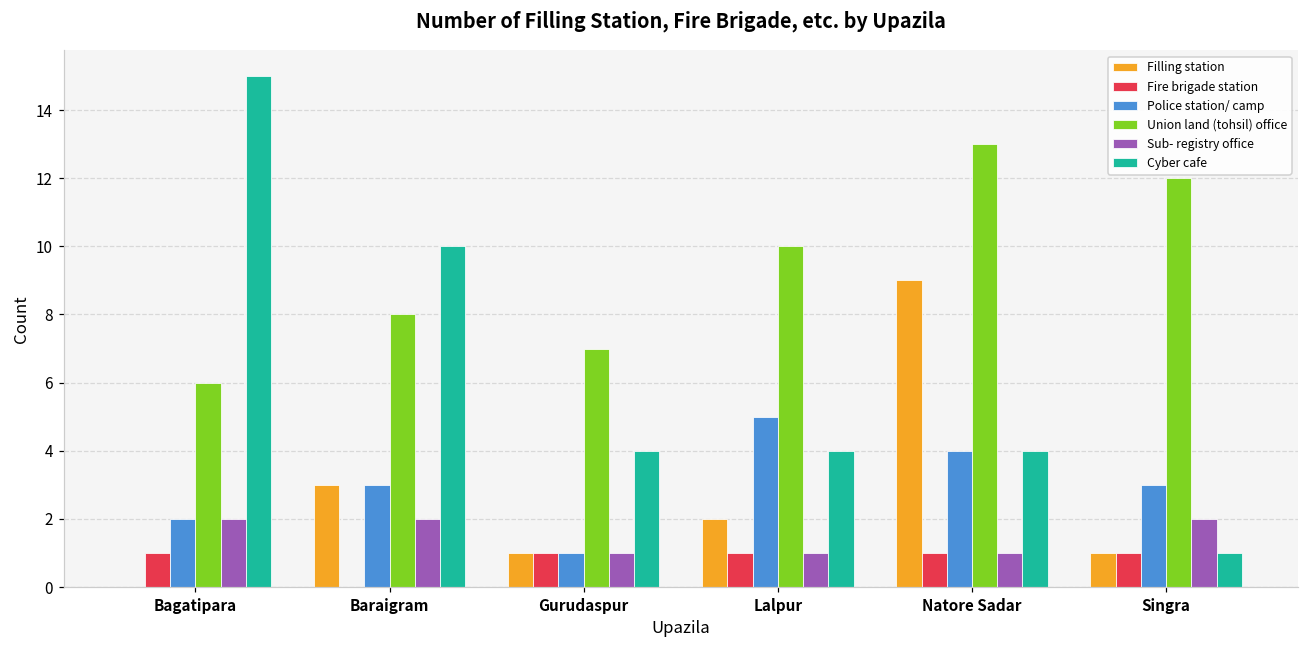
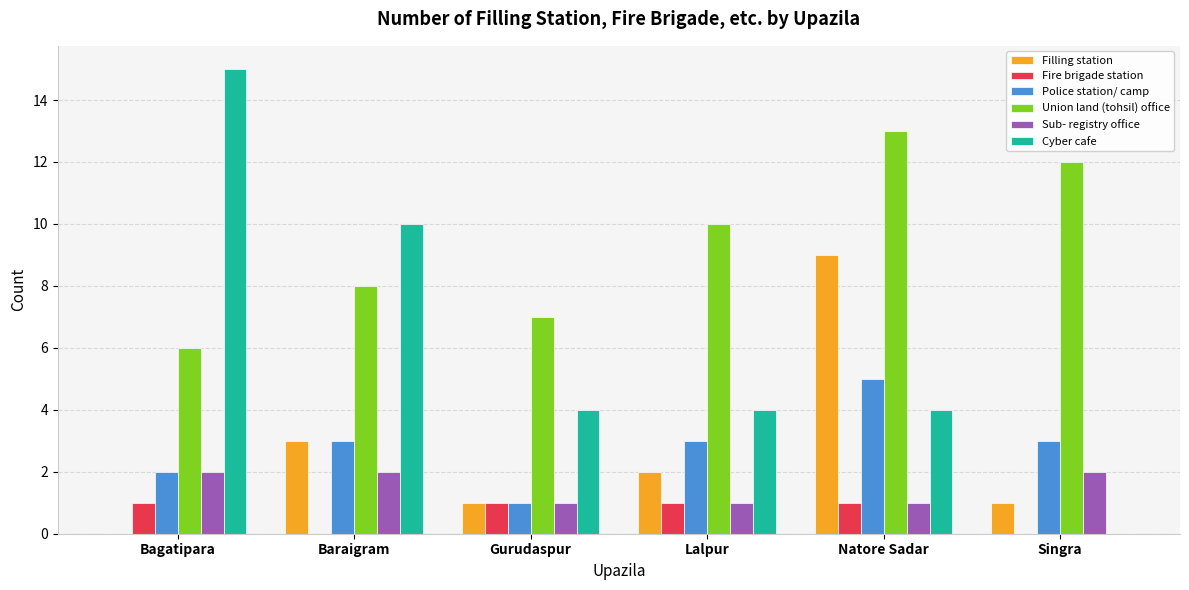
  {
    "Filling station": {
      "Bagatipara": 0,
      "Baraigram": 3,
      "Gurudaspur": 1,
      "Lalpur": 2,
      "Natore Sadar": 9,
      "Singra": 1
    },
    "Fire brigade station": {
      "Bagatipara": 1,
      "Baraigram": 0,
      "Gurudaspur": 1,
      "Lalpur": 1,
      "Natore Sadar": 1,
-     "Singra": 1
+     "Singra": 0
    },
    "Police station/ camp": {
      "Bagatipara": 2,
      "Baraigram": 3,
      "Gurudaspur": 1,
-     "Lalpur": 5,
-     "Natore Sadar": 4,
+     "Lalpur": 3,
+     "Natore Sadar": 5,
      "Singra": 3
    },
    "Union land (tohsil) office": {
      "Bagatipara": 6,
      "Baraigram": 8,
      "Gurudaspur": 7,
      "Lalpur": 10,
      "Natore Sadar": 13,
      "Singra": 12
    },
    "Sub- registry office": {
      "Bagatipara": 2,
      "Baraigram": 2,
      "Gurudaspur": 1,
      "Lalpur": 1,
      "Natore Sadar": 1,
      "Singra": 2
    },
    "Cyber cafe": {
      "Bagatipara": 15,
      "Baraigram": 10,
      "Gurudaspur": 4,
      "Lalpur": 4,
      "Natore Sadar": 4,
-     "Singra": 1
+     "Singra": 0
    }
  }
